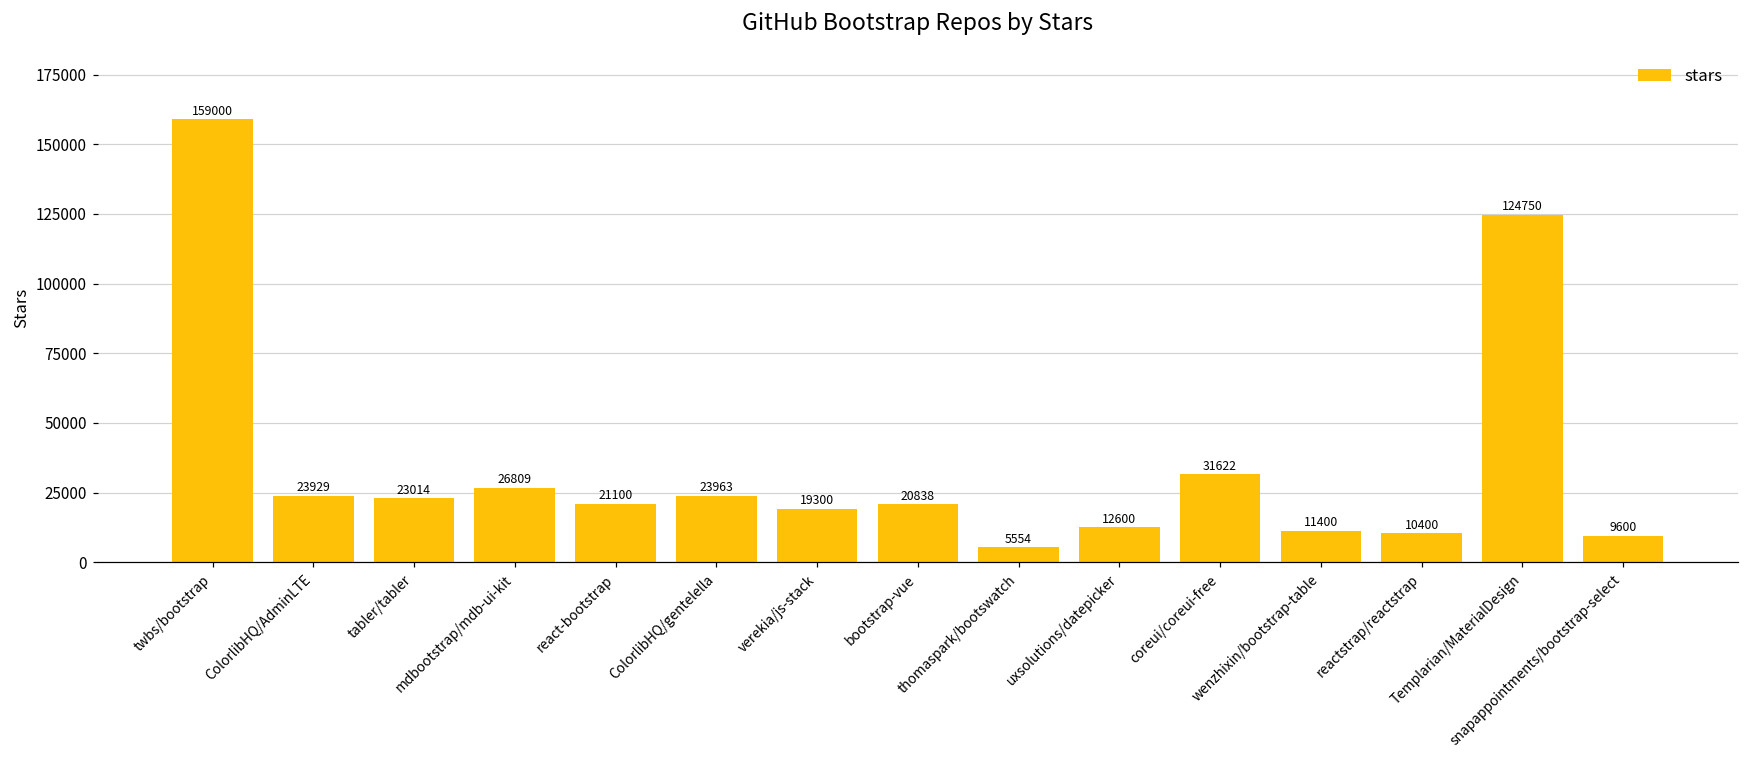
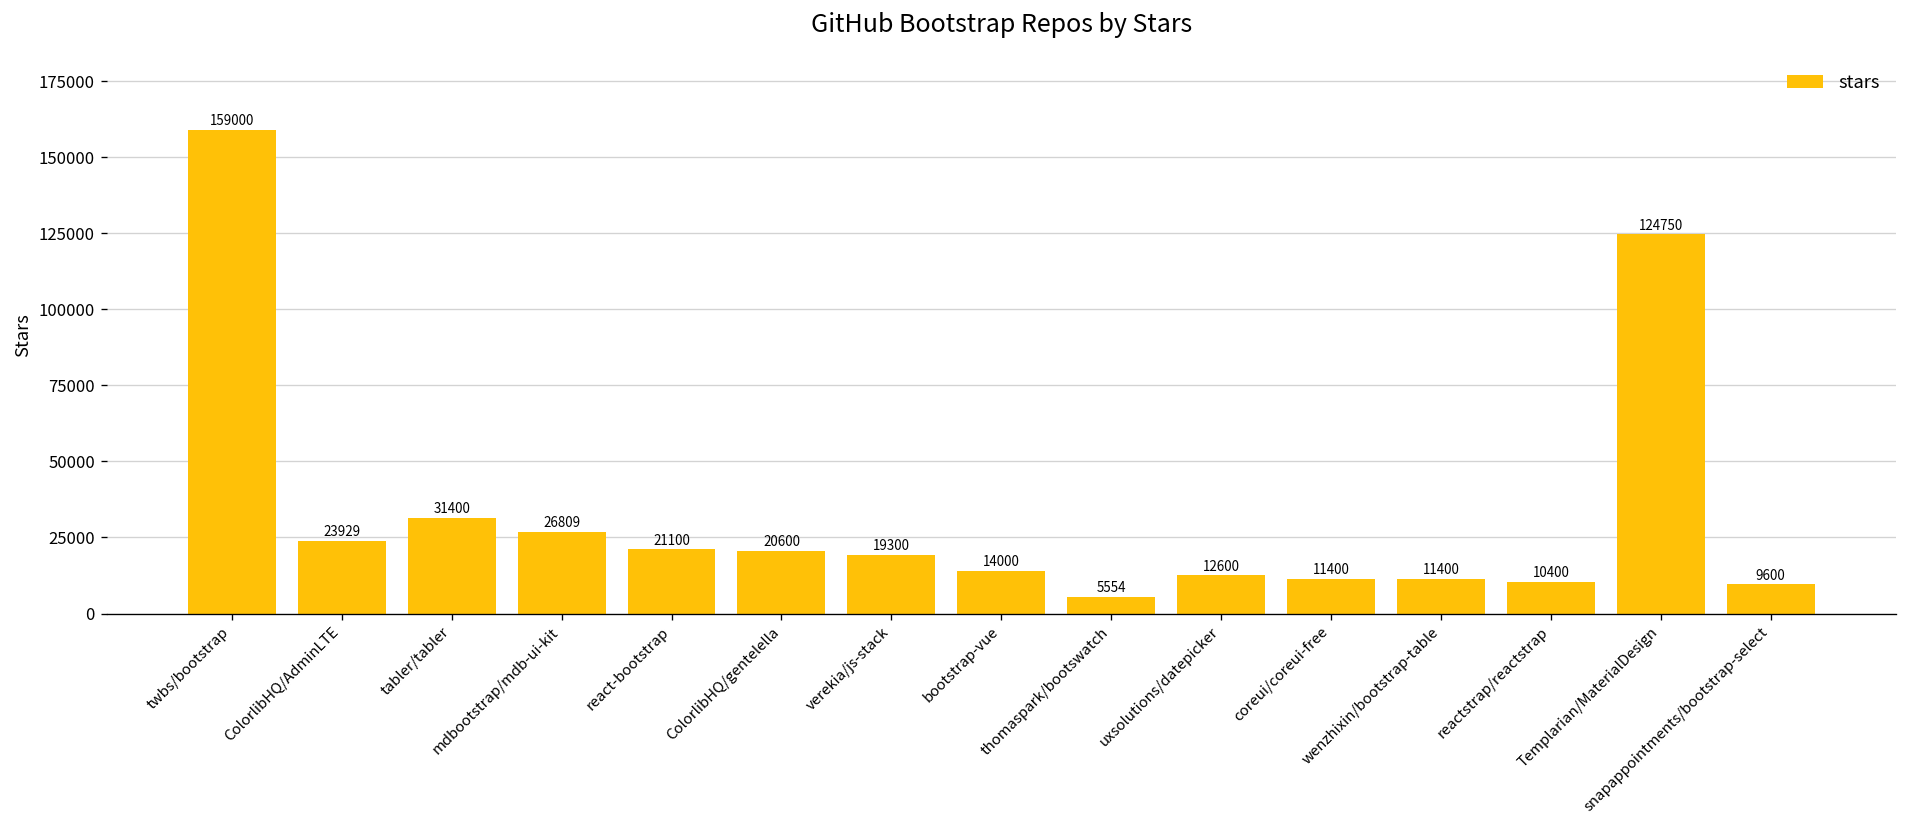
  {
    "twbs/bootstrap": 159000,
    "ColorlibHQ/AdminLTE": 23929,
-   "tabler/tabler": 23014,
+   "tabler/tabler": 31400,
    "mdbootstrap/mdb-ui-kit": 26809,
    "react-bootstrap": 21100,
-   "ColorlibHQ/gentelella": 23963,
+   "ColorlibHQ/gentelella": 20600,
    "verekia/js-stack": 19300,
-   "bootstrap-vue": 20838,
+   "bootstrap-vue": 14000,
    "thomaspark/bootswatch": 5554,
    "uxsolutions/datepicker": 12600,
-   "coreui/coreui-free": 31622,
+   "coreui/coreui-free": 11400,
    "wenzhixin/bootstrap-table": 11400,
    "reactstrap/reactstrap": 10400,
    "Templarian/MaterialDesign": 124750,
    "snapappointments/bootstrap-select": 9600
  }
